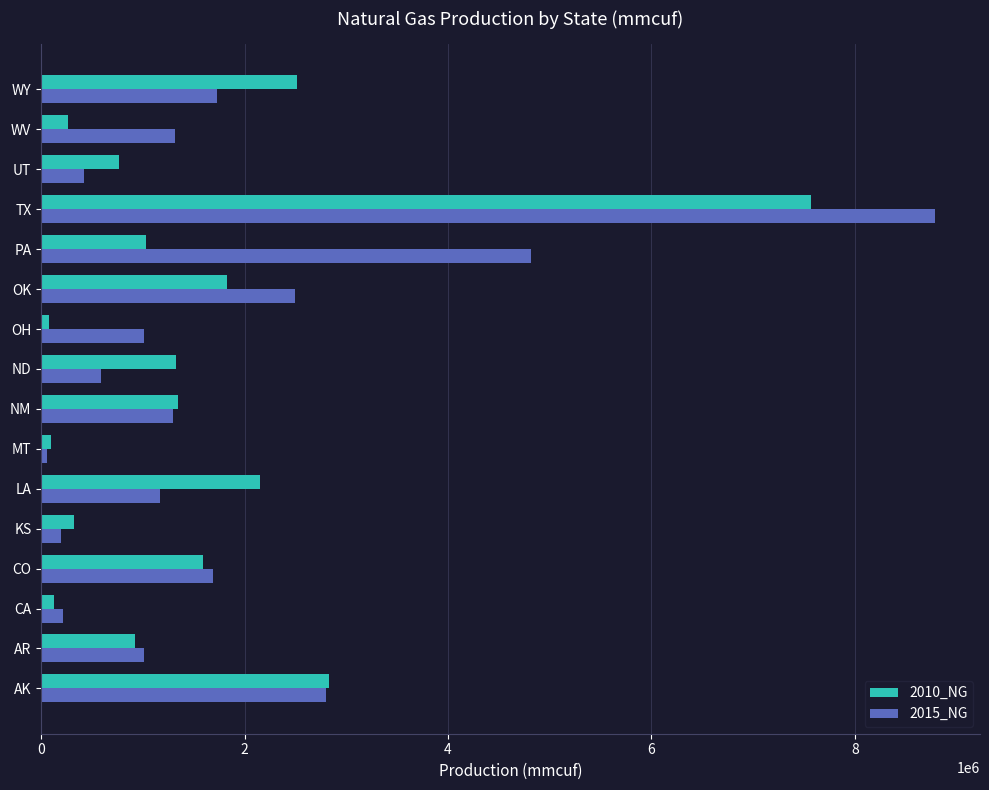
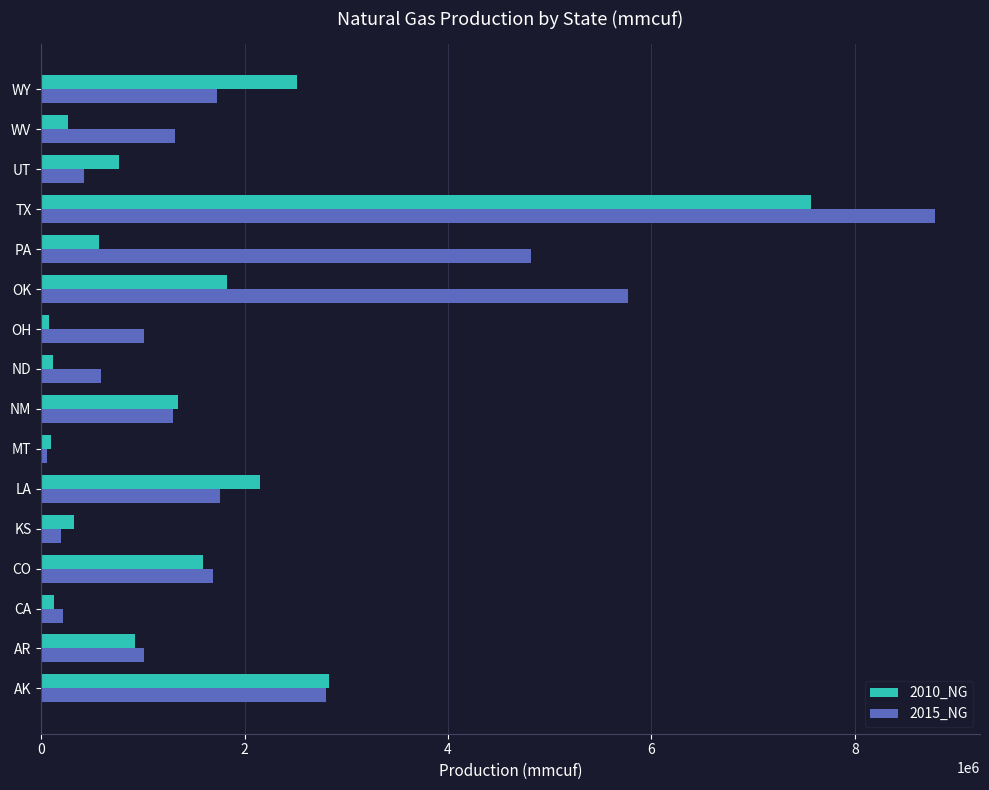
  {
    "2010_NG": {
      "WY": 2510000,
      "WV": 270000,
      "UT": 760000,
      "TX": 7570000,
-     "PA": 1040000,
+     "PA": 570000,
      "OK": 1830000,
      "OH": 80000,
-     "ND": 1330000,
+     "ND": 110000,
      "NM": 1340000,
      "MT": 90000,
      "LA": 2150000,
      "KS": 330000,
      "CO": 1590000,
      "CA": 130000,
      "AR": 930000,
      "AK": 2830000
    },
    "2015_NG": {
      "WY": 1730000,
      "WV": 1320000,
      "UT": 420000,
      "TX": 8790000,
      "PA": 4810000,
-     "OK": 2500000,
+     "OK": 5760000,
      "OH": 1010000,
      "ND": 580000,
      "NM": 1300000,
      "MT": 60000,
-     "LA": 1170000,
+     "LA": 1760000,
      "KS": 200000,
      "CO": 1690000,
      "CA": 220000,
      "AR": 1010000,
      "AK": 2800000
    }
  }
